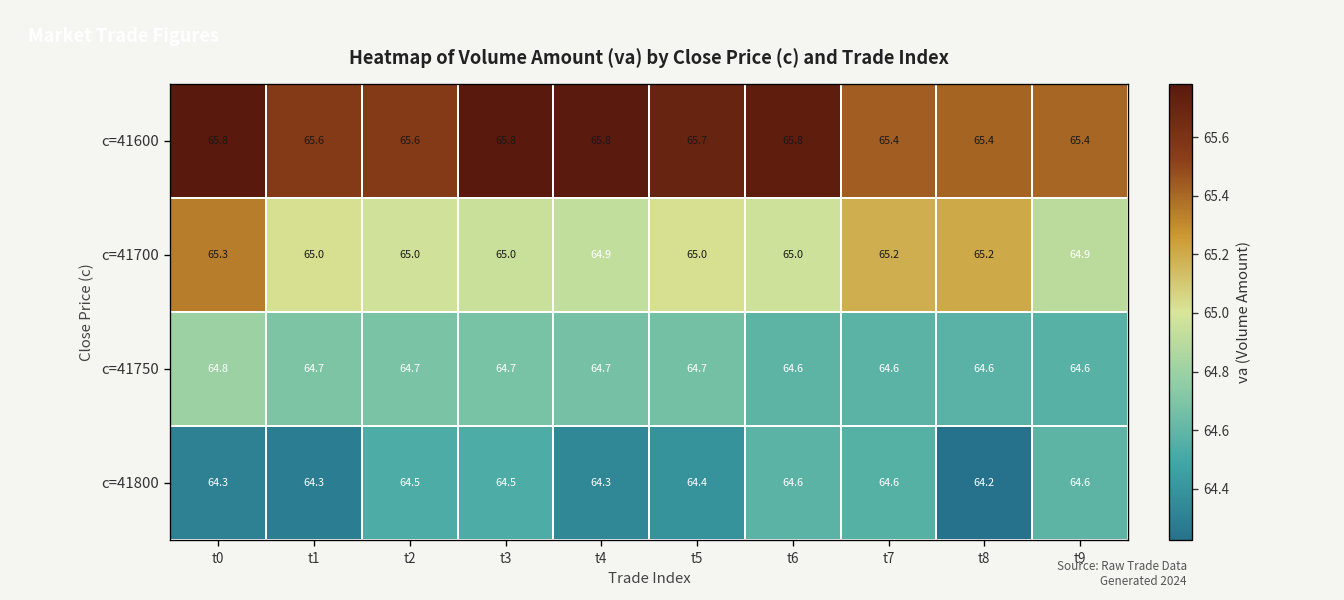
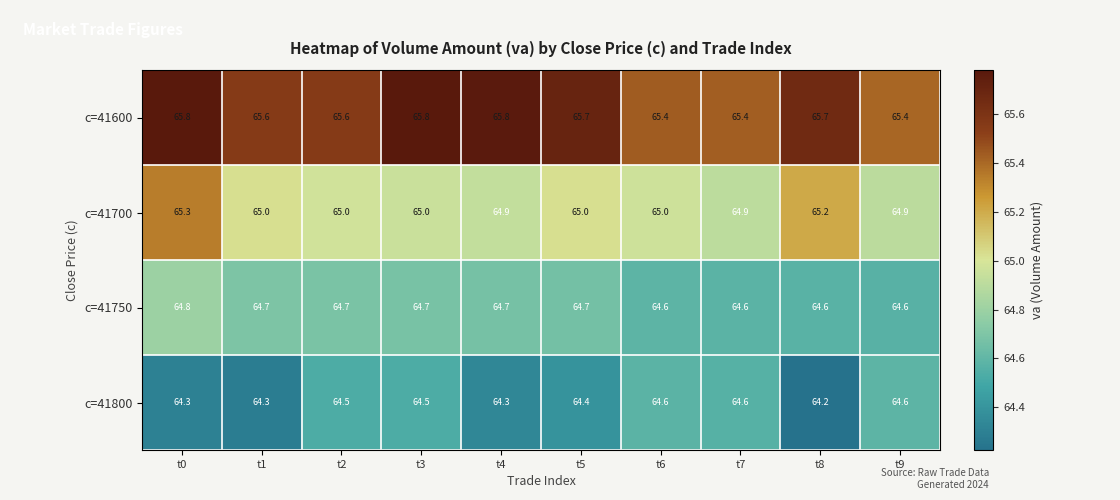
  {
    "c=41600": {
      "t0": 65.8,
      "t1": 65.6,
      "t2": 65.6,
      "t3": 65.8,
      "t4": 65.8,
      "t5": 65.7,
-     "t6": 65.8,
+     "t6": 65.4,
      "t7": 65.4,
-     "t8": 65.4,
+     "t8": 65.7,
      "t9": 65.4
    },
    "c=41700": {
      "t0": 65.3,
      "t1": 65.0,
      "t2": 65.0,
      "t3": 65.0,
      "t4": 64.9,
      "t5": 65.0,
      "t6": 65.0,
-     "t7": 65.2,
+     "t7": 64.9,
      "t8": 65.2,
      "t9": 64.9
    },
    "c=41750": {
      "t0": 64.8,
      "t1": 64.7,
      "t2": 64.7,
      "t3": 64.7,
      "t4": 64.7,
      "t5": 64.7,
      "t6": 64.6,
      "t7": 64.6,
      "t8": 64.6,
      "t9": 64.6
    },
    "c=41800": {
      "t0": 64.3,
      "t1": 64.3,
      "t2": 64.5,
      "t3": 64.5,
      "t4": 64.3,
      "t5": 64.4,
      "t6": 64.6,
      "t7": 64.6,
      "t8": 64.2,
      "t9": 64.6
    }
  }
